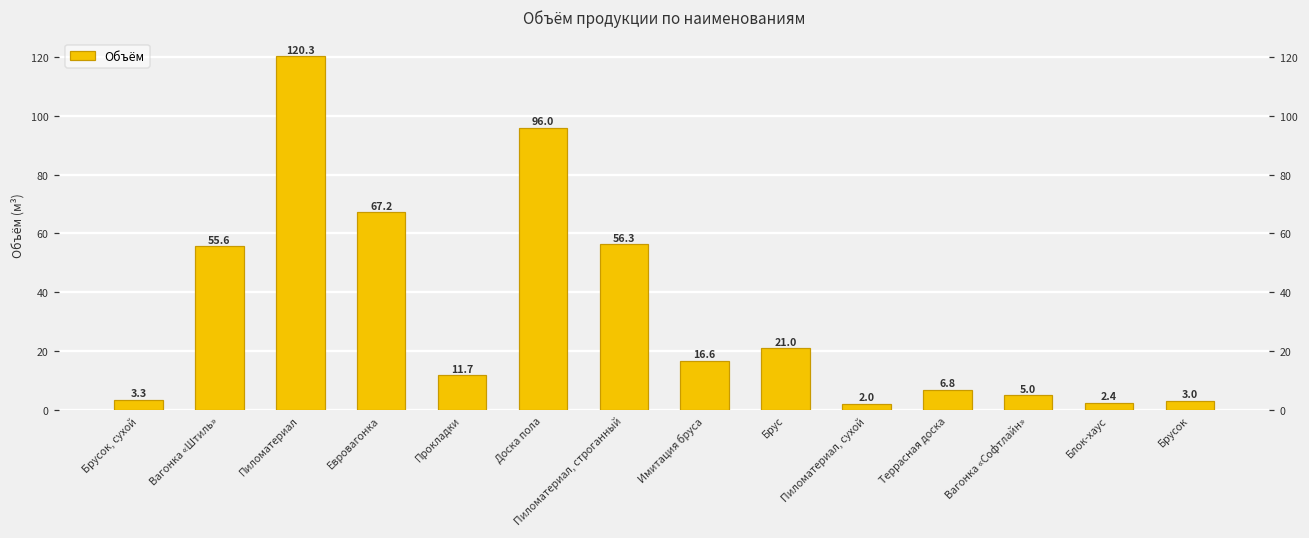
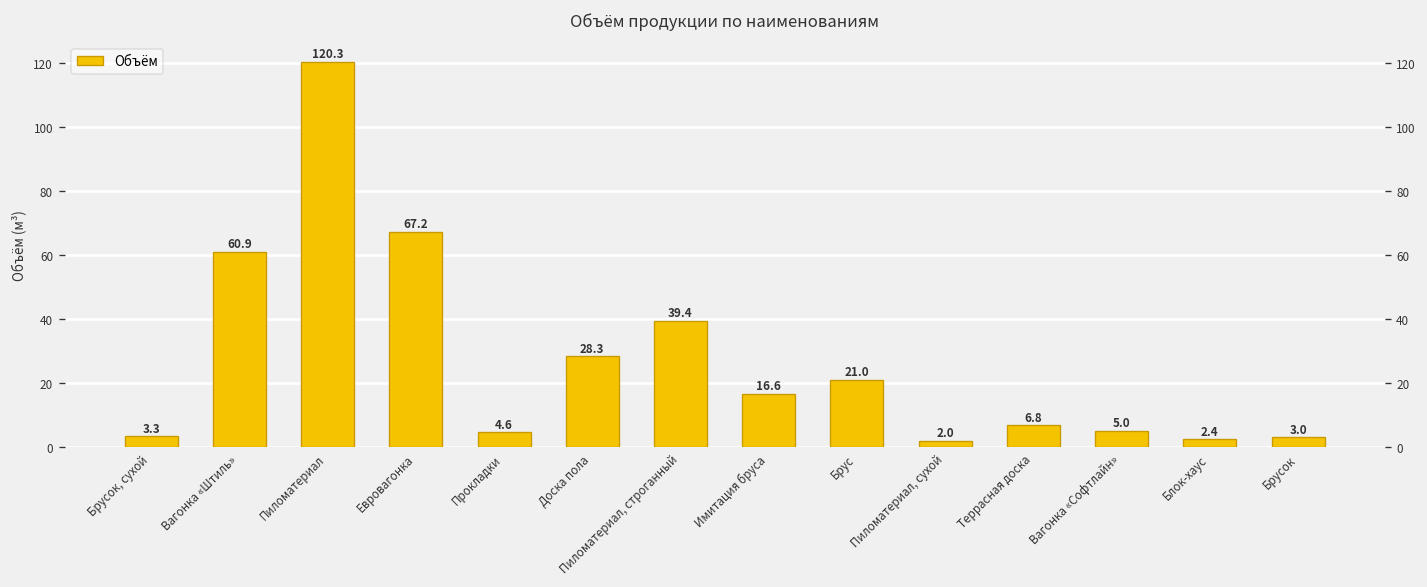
  {
    "Брусок, сухой": 3.3,
-   "Вагонка «Штиль»": 55.6,
+   "Вагонка «Штиль»": 60.9,
    "Пиломатериал": 120.3,
    "Евровагонка": 67.2,
-   "Прокладки": 11.7,
-   "Доска пола": 96.0,
-   "Пиломатериал, строганный": 56.3,
+   "Прокладки": 4.6,
+   "Доска пола": 28.3,
+   "Пиломатериал, строганный": 39.4,
    "Имитация бруса": 16.6,
    "Брус": 21.0,
    "Пиломатериал, сухой": 2.0,
    "Террасная доска": 6.8,
    "Вагонка «Софтлайн»": 5.0,
    "Блок-хаус": 2.4,
    "Брусок": 3.0
  }
